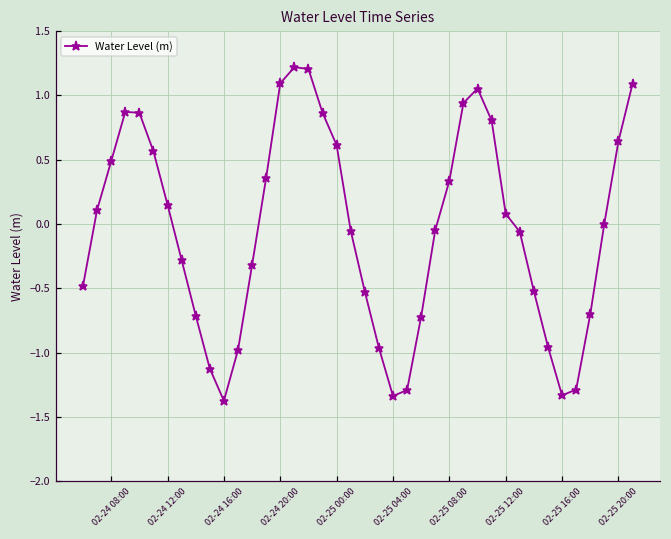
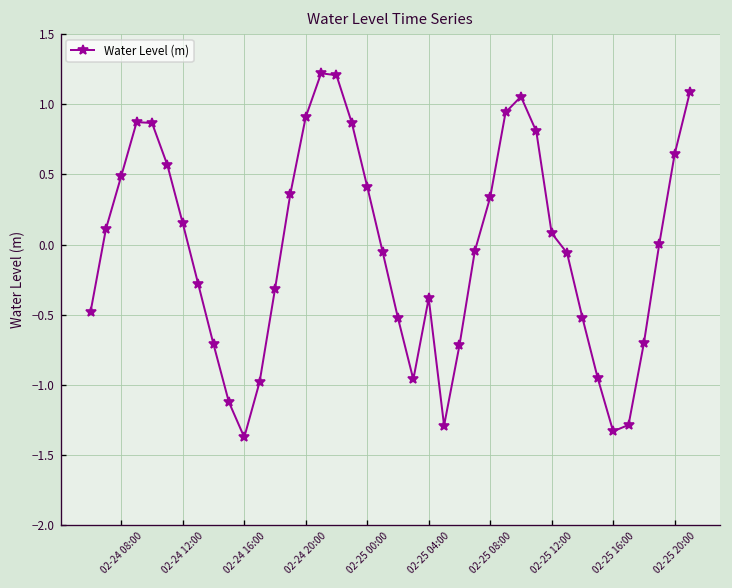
  {
    "02-24 08:00": 0.49,
    "02-24 12:00": 0.15,
    "02-24 16:00": -1.37,
-   "02-24 20:00": 1.09,
-   "02-25 00:00": 0.61,
-   "02-25 04:00": -1.34,
+   "02-24 20:00": 0.91,
+   "02-25 00:00": 0.41,
+   "02-25 04:00": -0.38,
    "02-25 08:00": 0.34,
    "02-25 12:00": 0.08,
    "02-25 16:00": -1.33,
    "02-25 20:00": 0.64
  }
